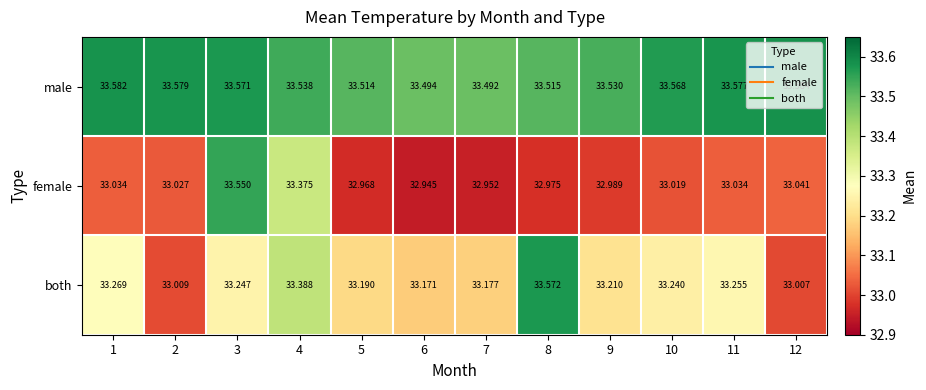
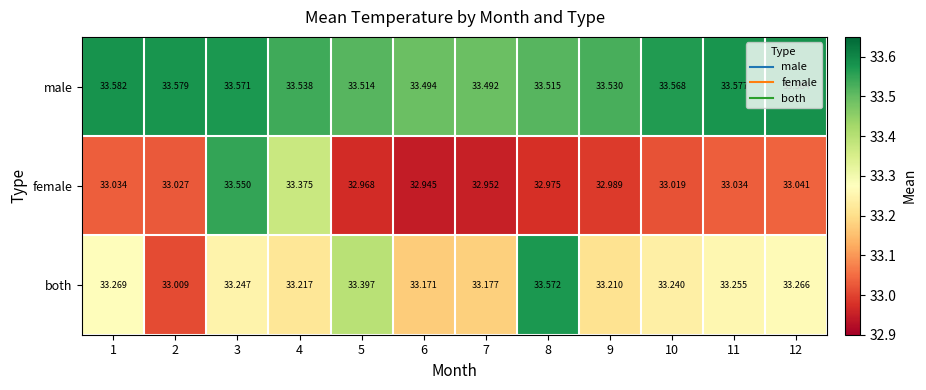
  {
    "male": {
      "1": 33.582,
      "2": 33.579,
      "3": 33.571,
      "4": 33.538,
      "5": 33.514,
      "6": 33.494,
      "7": 33.492,
      "8": 33.515,
      "9": 33.530,
      "10": 33.568
    },
    "female": {
      "1": 33.034,
      "2": 33.027,
      "3": 33.550,
      "4": 33.375,
      "5": 32.968,
      "6": 32.945,
      "7": 32.952,
      "8": 32.975,
      "9": 32.989,
      "10": 33.019,
      "11": 33.034,
      "12": 33.041
    },
    "both": {
      "1": 33.269,
      "2": 33.009,
      "3": 33.247,
-     "4": 33.388,
-     "5": 33.190,
+     "4": 33.217,
+     "5": 33.397,
      "6": 33.171,
      "7": 33.177,
      "8": 33.572,
      "9": 33.210,
      "10": 33.240,
      "11": 33.255,
-     "12": 33.007
+     "12": 33.266
    }
  }
